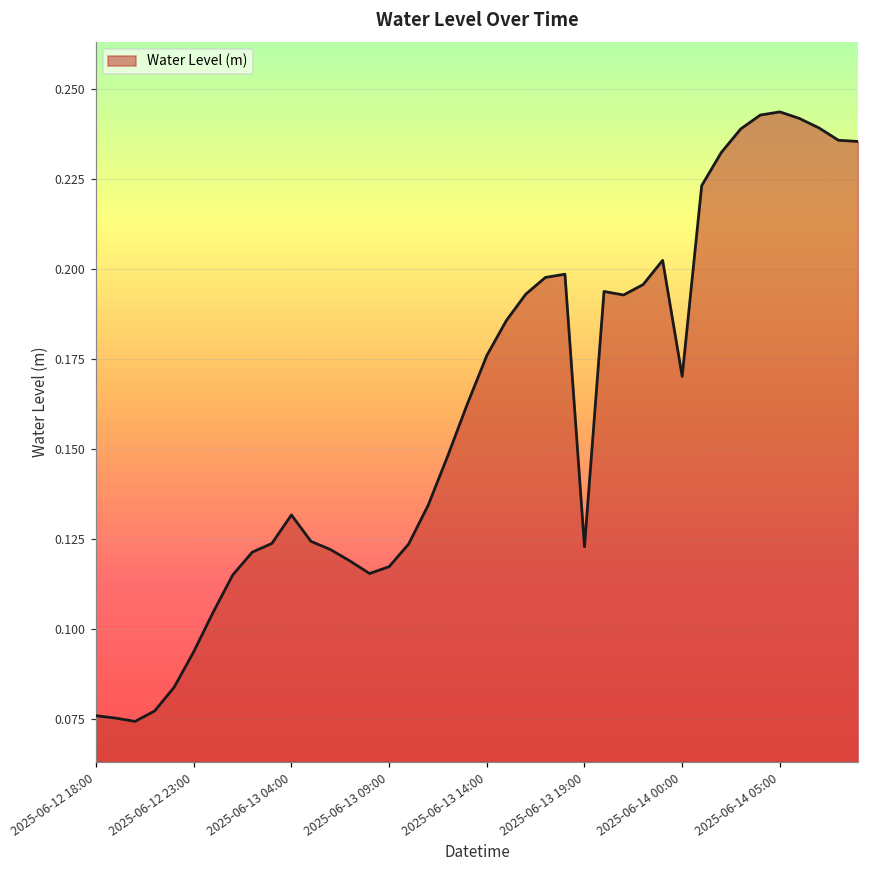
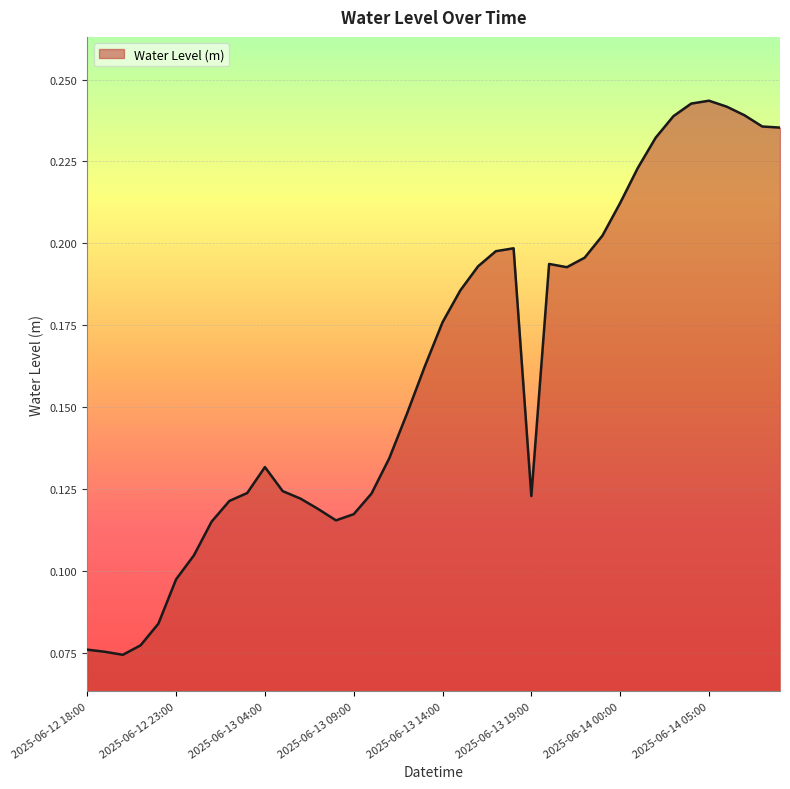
  {
    "2025-06-12 18:00": 0.076,
-   "2025-06-12 23:00": 0.094,
+   "2025-06-12 23:00": 0.097,
    "2025-06-13 04:00": 0.132,
    "2025-06-13 09:00": 0.117,
    "2025-06-13 14:00": 0.176,
    "2025-06-13 19:00": 0.123,
-   "2025-06-14 00:00": 0.170,
+   "2025-06-14 00:00": 0.212,
    "2025-06-14 05:00": 0.244
  }
